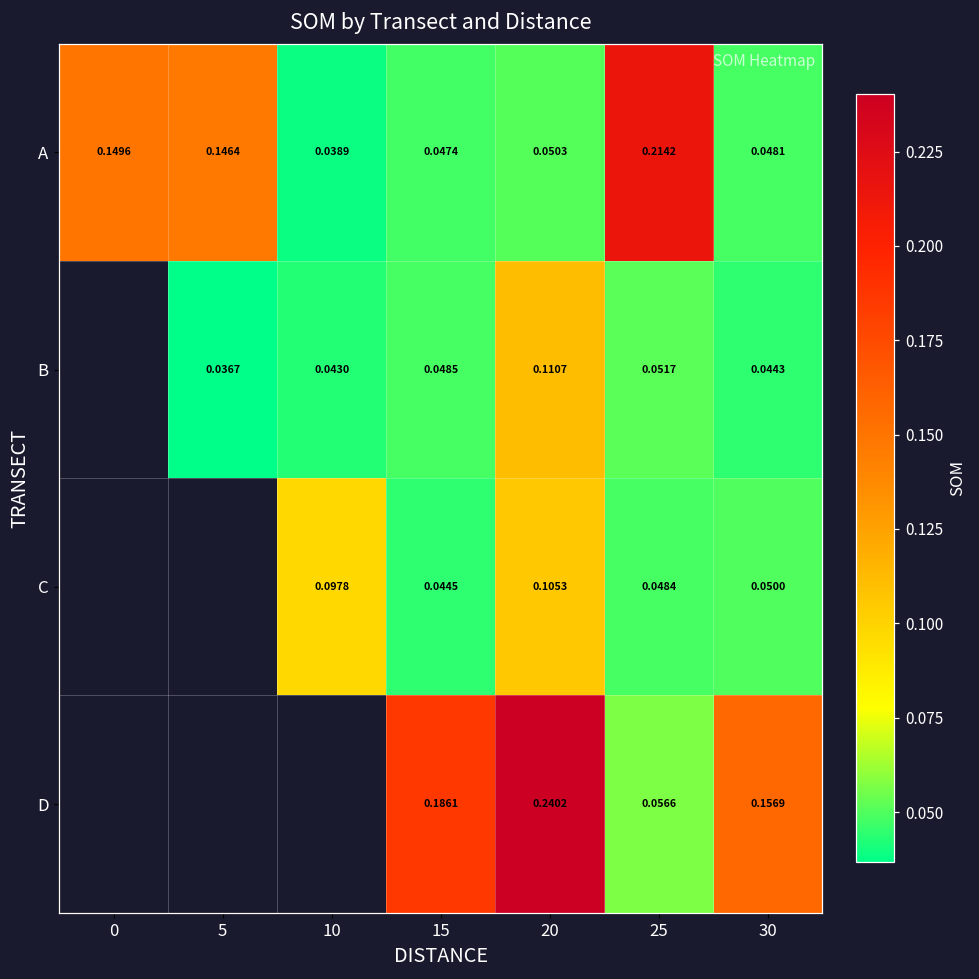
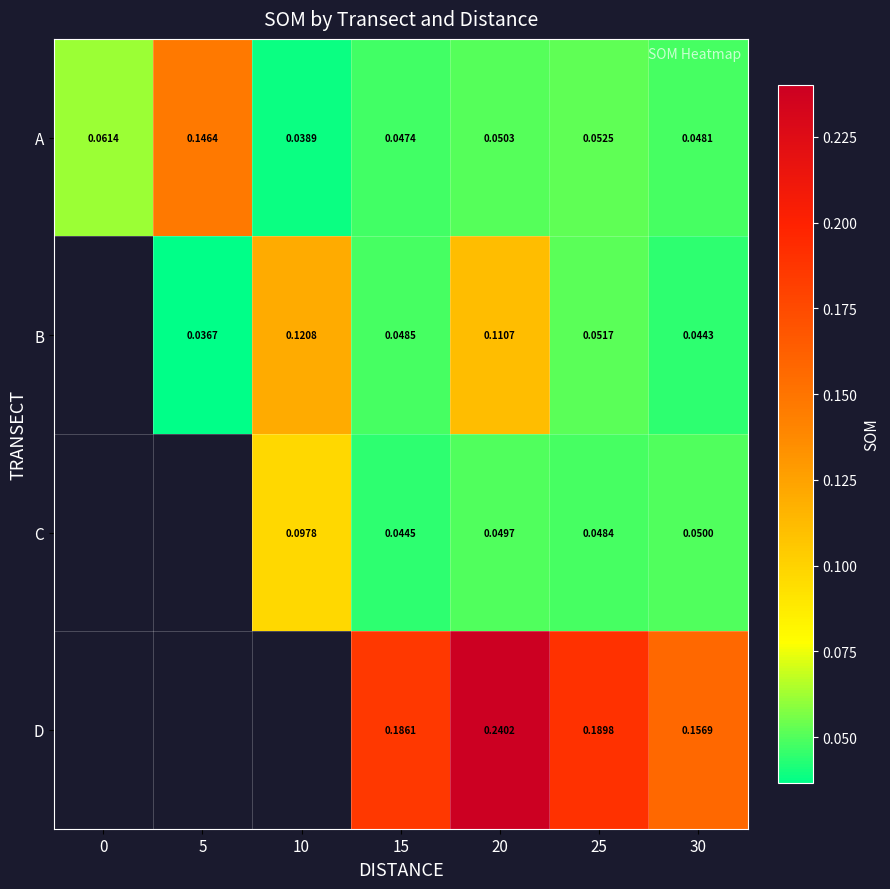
  {
    "A": {
-     "0": 0.1496,
+     "0": 0.0614,
      "5": 0.1464,
      "10": 0.0389,
      "15": 0.0474,
      "20": 0.0503,
-     "25": 0.2142
+     "25": 0.0525
    },
    "B": {
      "5": 0.0367,
-     "10": 0.0430,
+     "10": 0.1208,
      "15": 0.0485,
      "20": 0.1107,
      "25": 0.0517,
      "30": 0.0443
    },
    "C": {
      "10": 0.0978,
      "15": 0.0445,
-     "20": 0.1053,
+     "20": 0.0497,
      "25": 0.0484,
      "30": 0.0500
    },
    "D": {
      "15": 0.1861,
      "20": 0.2402,
-     "25": 0.0566,
+     "25": 0.1898,
      "30": 0.1569
    }
  }
